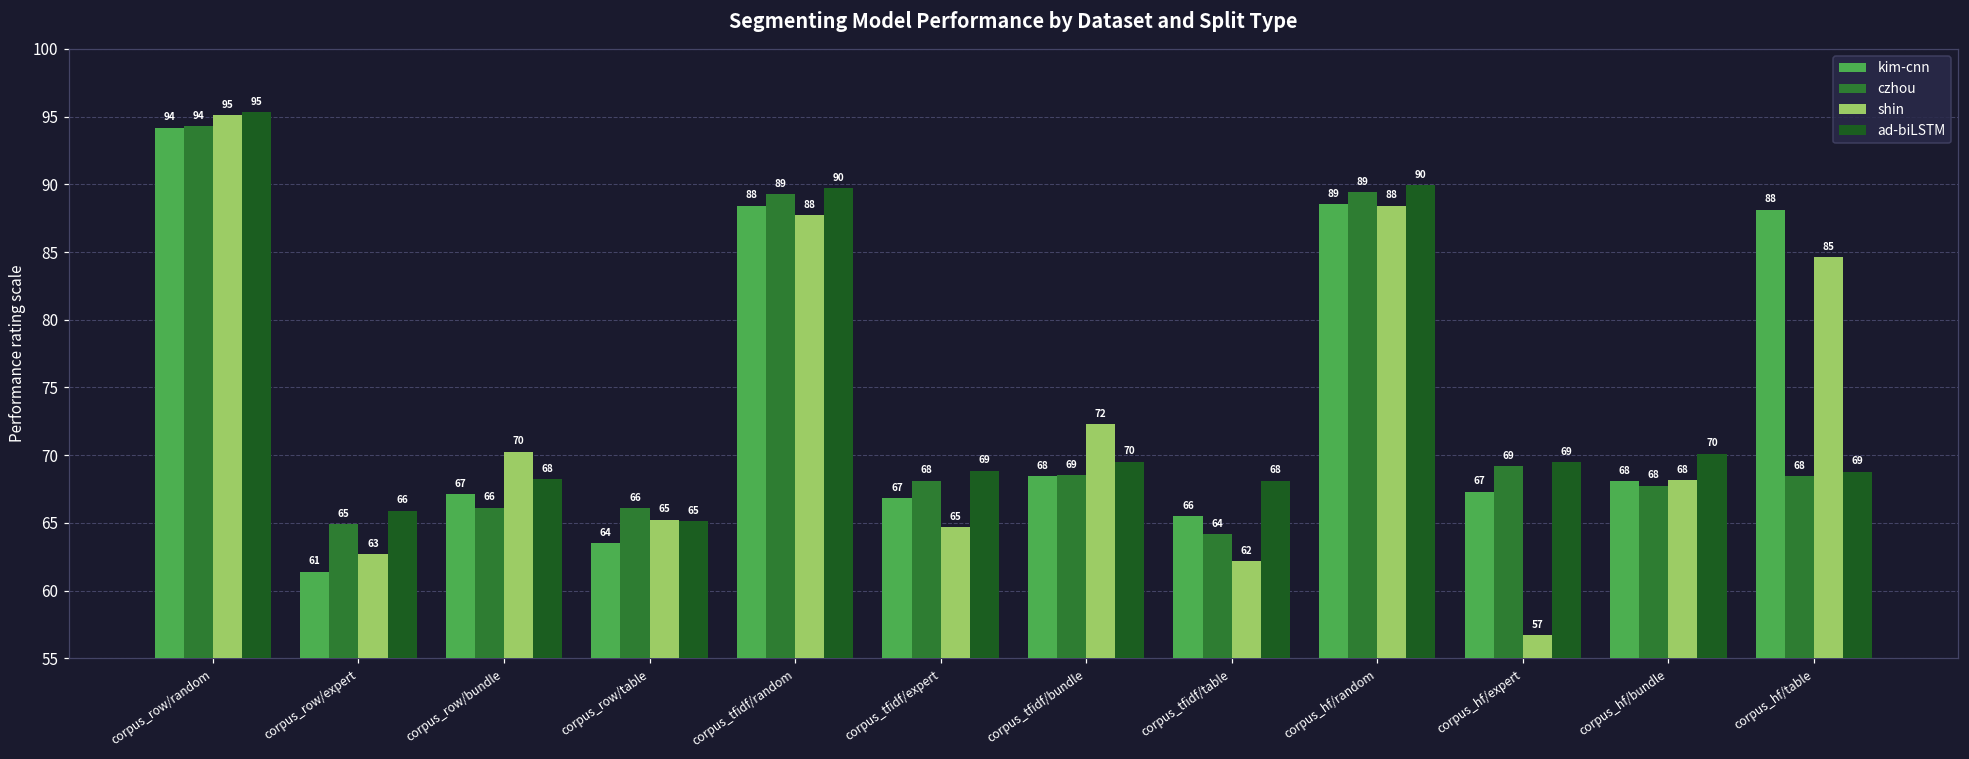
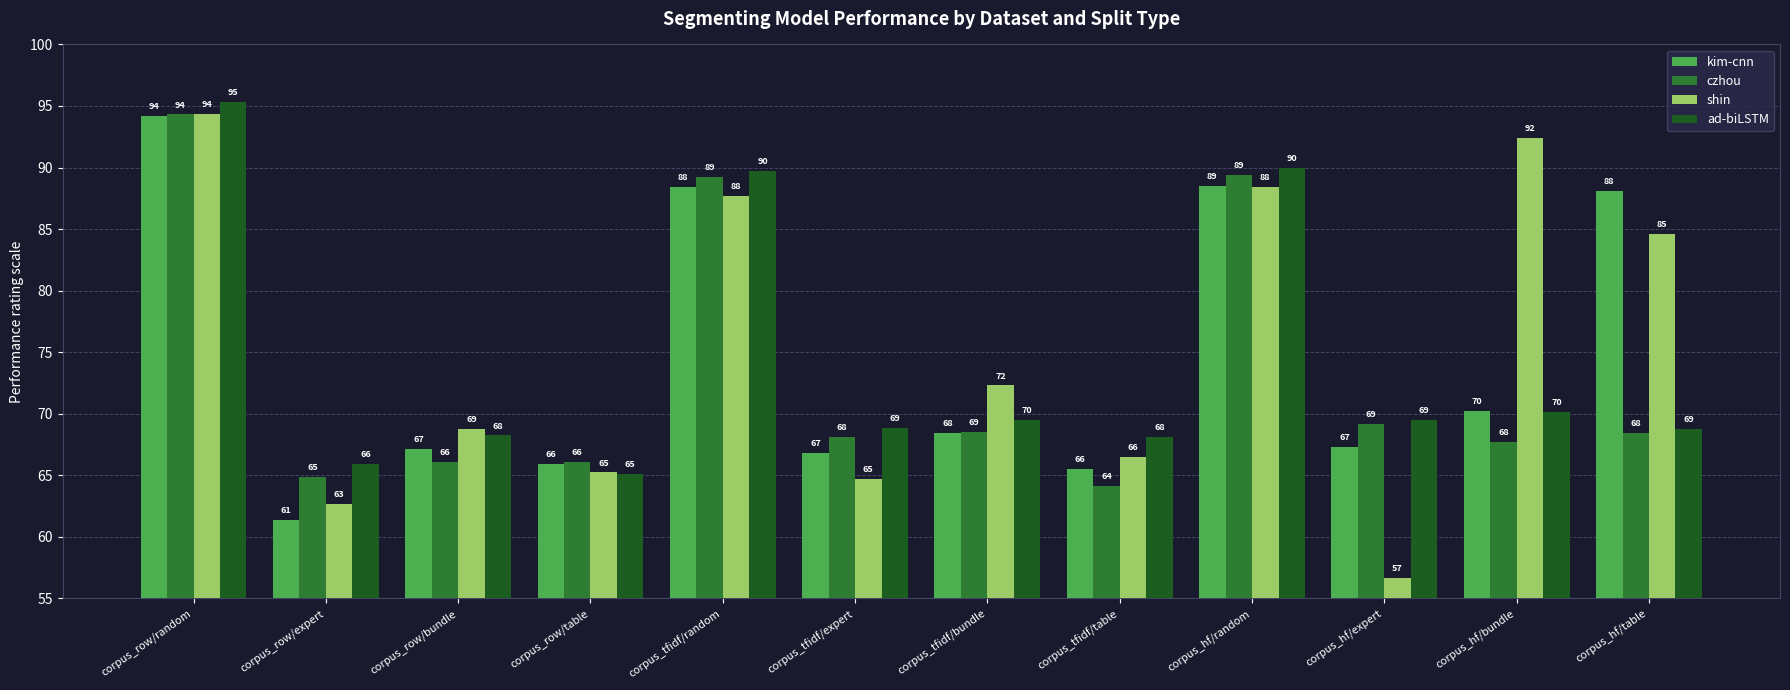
  {
    "kim-cnn": {
      "corpus_row/random": 94,
      "corpus_row/expert": 61,
      "corpus_row/bundle": 67,
-     "corpus_row/table": 64,
+     "corpus_row/table": 66,
      "corpus_tfidf/random": 88,
      "corpus_tfidf/expert": 67,
      "corpus_tfidf/bundle": 68,
      "corpus_tfidf/table": 66,
      "corpus_hf/random": 89,
      "corpus_hf/expert": 67,
-     "corpus_hf/bundle": 68,
+     "corpus_hf/bundle": 70,
      "corpus_hf/table": 88
    },
    "shin": {
-     "corpus_row/random": 95,
+     "corpus_row/random": 94,
      "corpus_row/expert": 63,
-     "corpus_row/bundle": 70,
+     "corpus_row/bundle": 69,
      "corpus_row/table": 65,
      "corpus_tfidf/random": 88,
      "corpus_tfidf/expert": 65,
      "corpus_tfidf/bundle": 72,
-     "corpus_tfidf/table": 62,
+     "corpus_tfidf/table": 66,
      "corpus_hf/random": 88,
      "corpus_hf/expert": 57,
-     "corpus_hf/bundle": 68,
+     "corpus_hf/bundle": 92,
      "corpus_hf/table": 85
    }
  }
